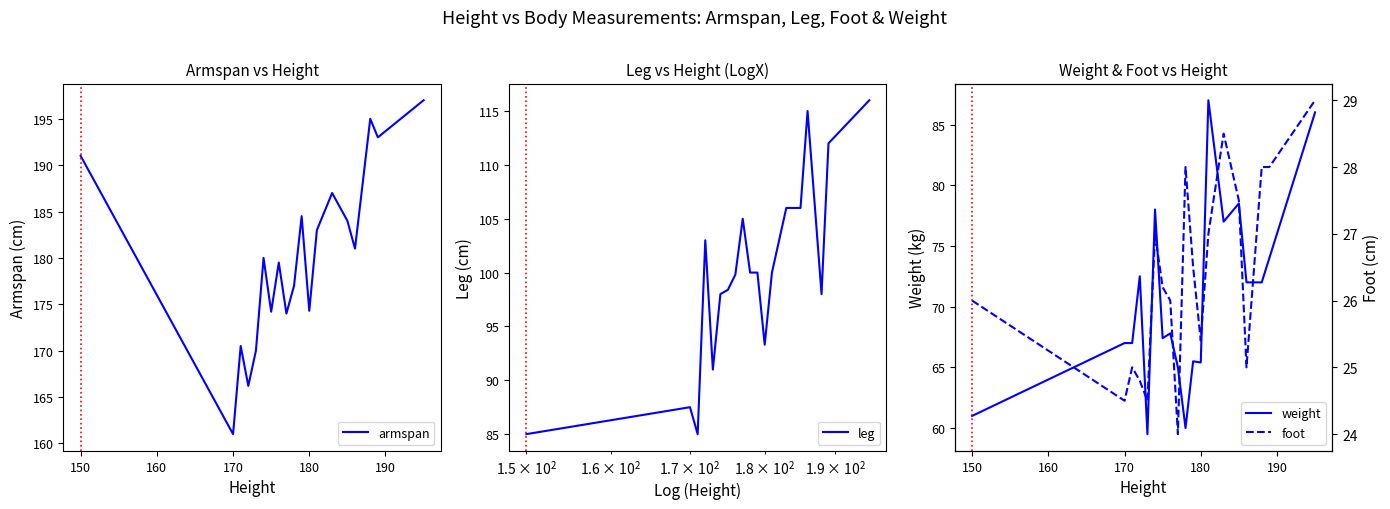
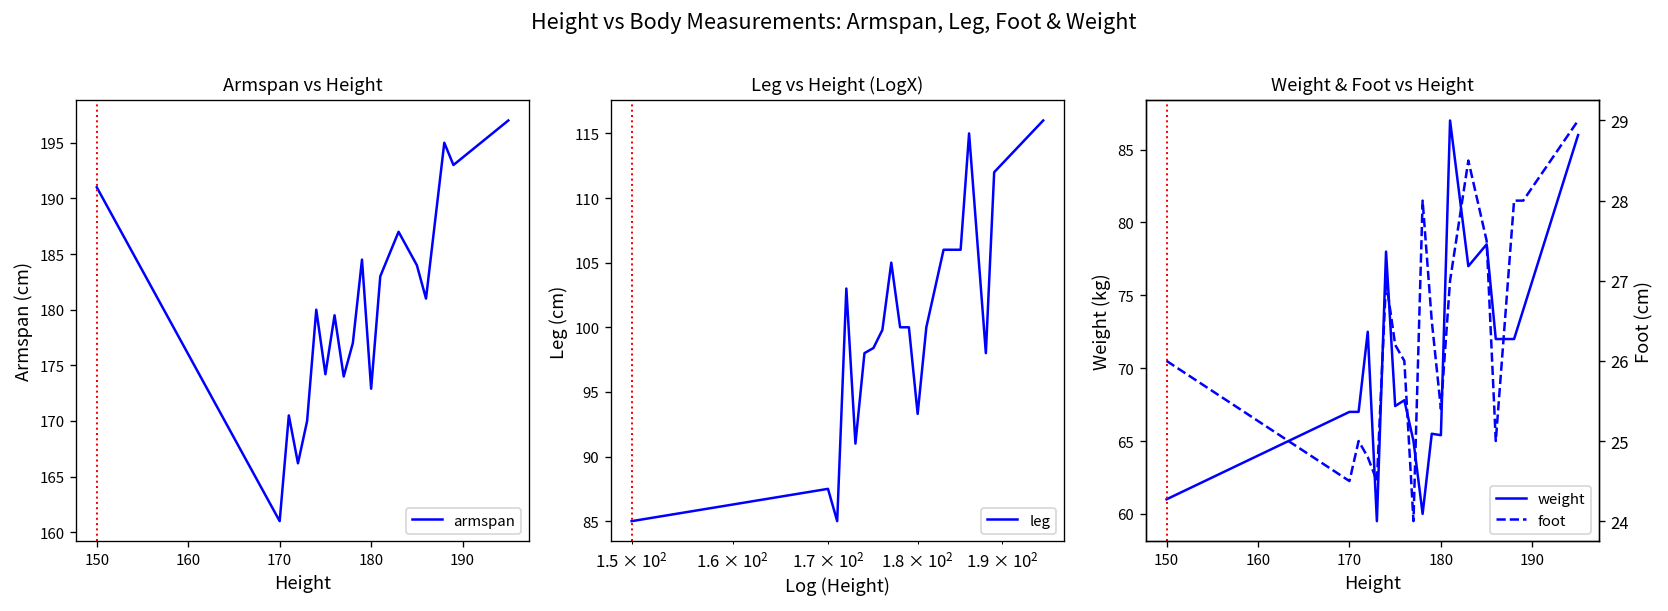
  {
    "Armspan vs Height": {
      "150": 191,
      "170": 161,
-     "180": 174
+     "180": 173
    }
  }
